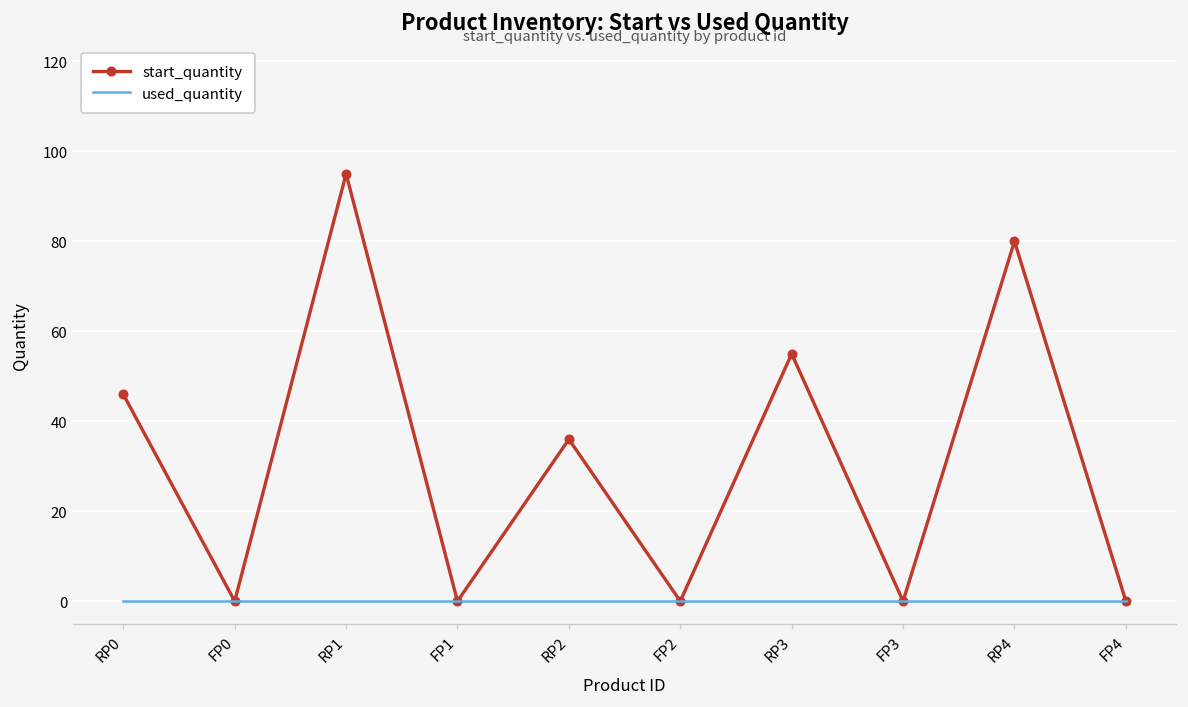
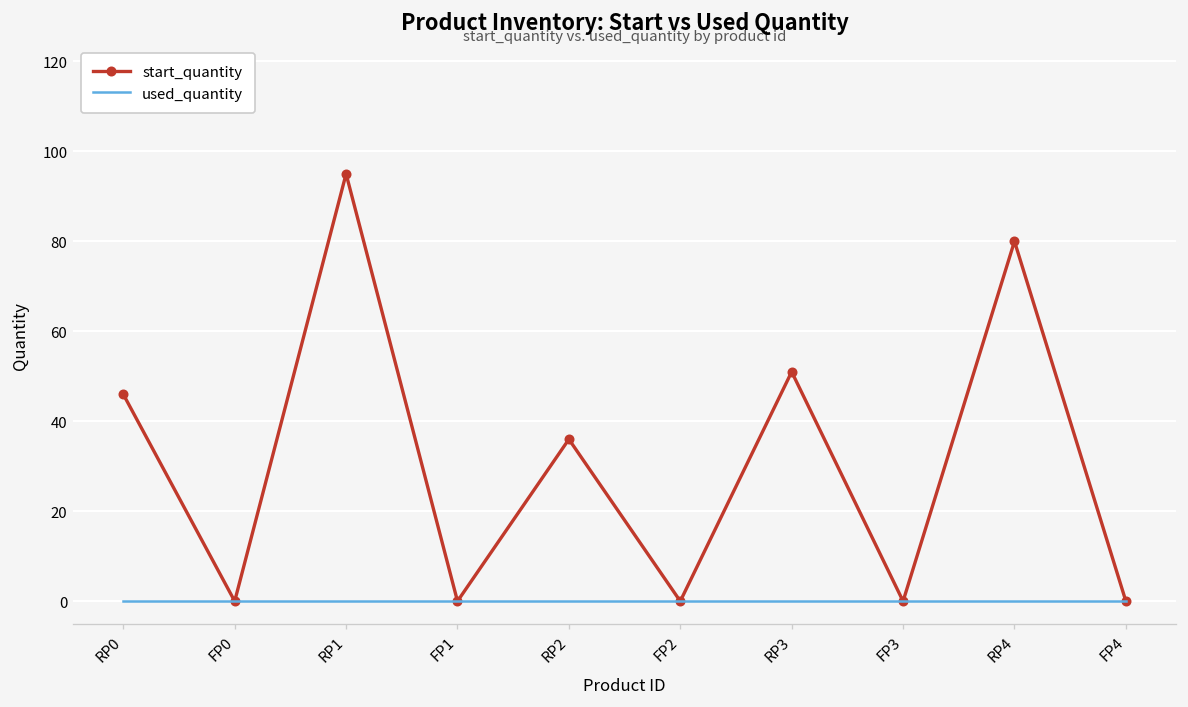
  {
    "start_quantity": {
      "RP0": 46,
      "RP1": 95,
      "RP2": 36,
-     "RP3": 55,
+     "RP3": 51,
      "RP4": 80
    },
    "used_quantity": {
      "RP0": 0,
      "RP1": 0,
      "RP2": 0,
      "RP3": 0,
      "RP4": 0
    }
  }
